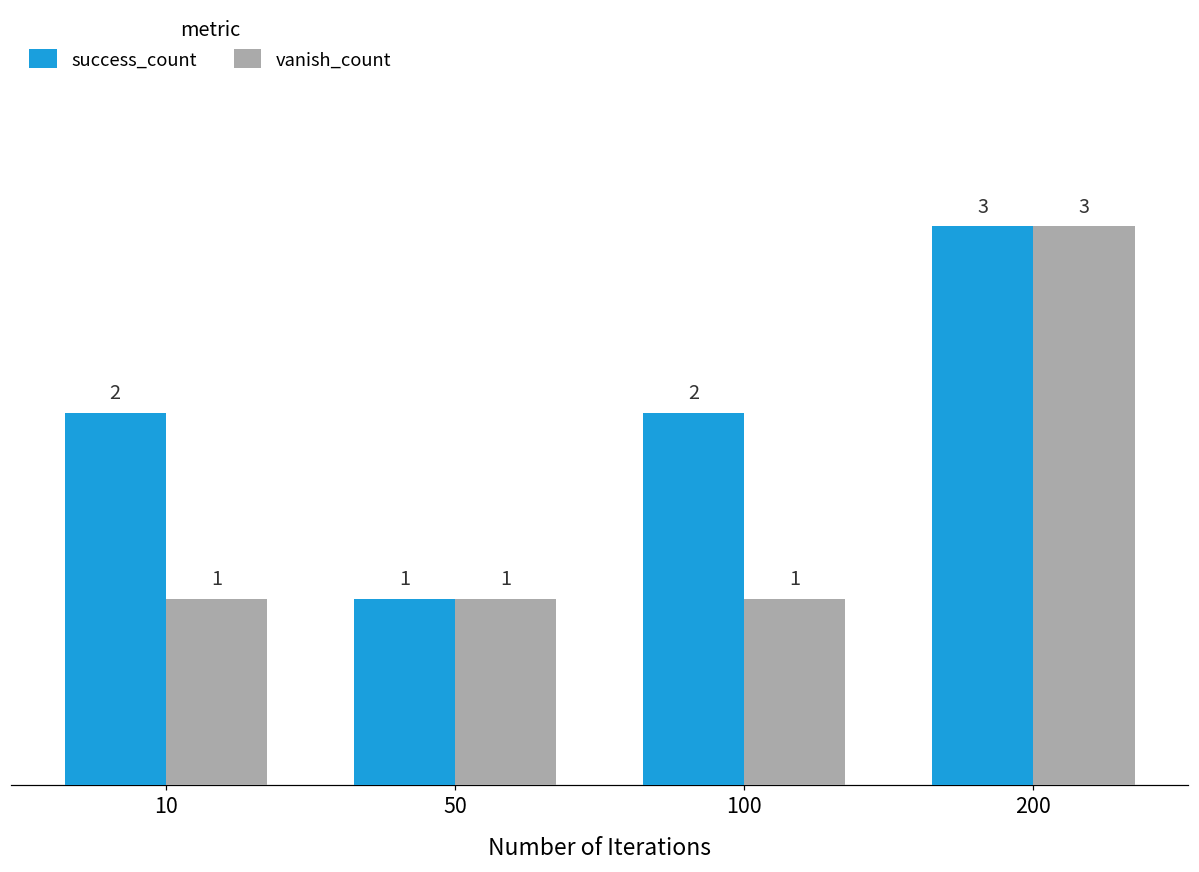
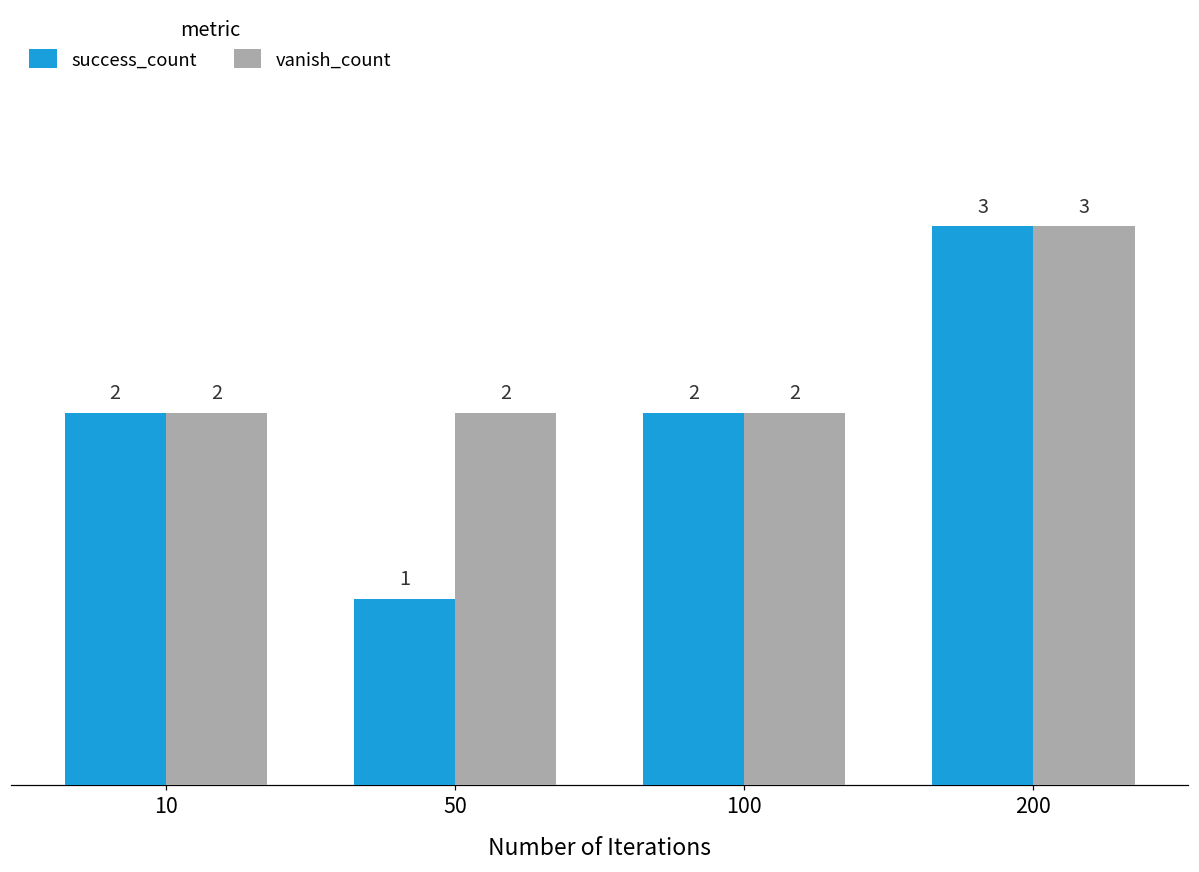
  {
    "success_count": {
      "10": 2,
      "50": 1,
      "100": 2,
      "200": 3
    },
    "vanish_count": {
-     "10": 1,
-     "50": 1,
-     "100": 1,
+     "10": 2,
+     "50": 2,
+     "100": 2,
      "200": 3
    }
  }
